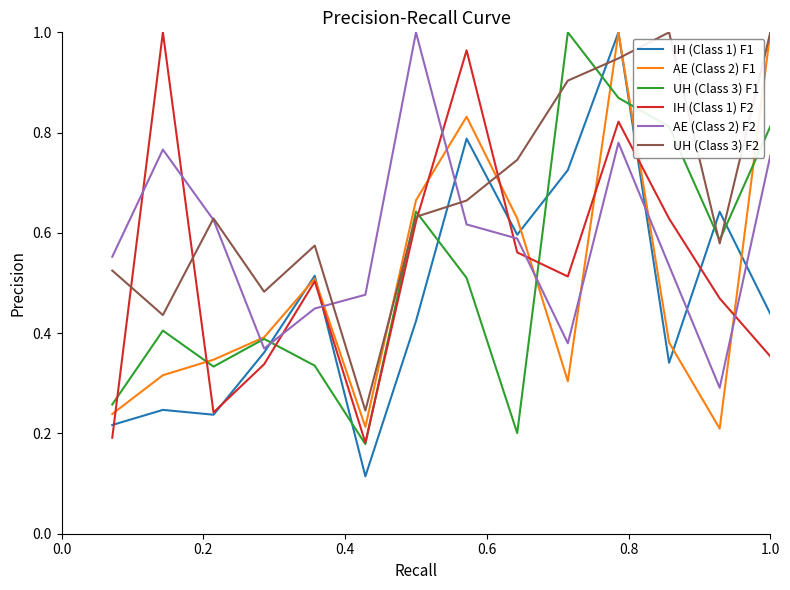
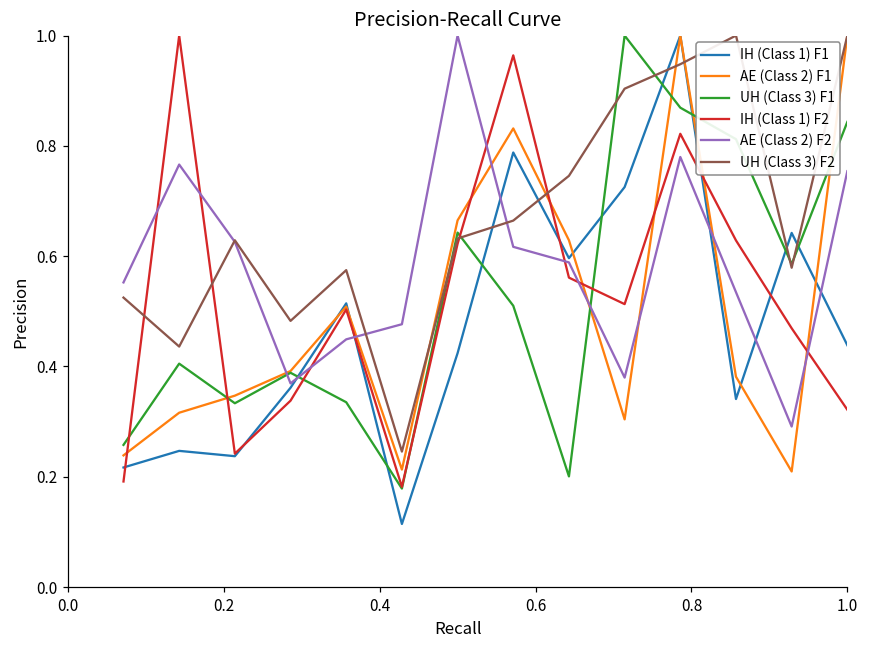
  {
    "IH (Class 1) F1": {
      "1.0": 0.44
    },
    "UH (Class 3) F1": {
-     "1.0": 0.81
+     "1.0": 0.84
    },
    "IH (Class 1) F2": {
-     "1.0": 0.35
+     "1.0": 0.32
    },
    "AE (Class 2) F2": {
      "1.0": 0.75
    }
  }
